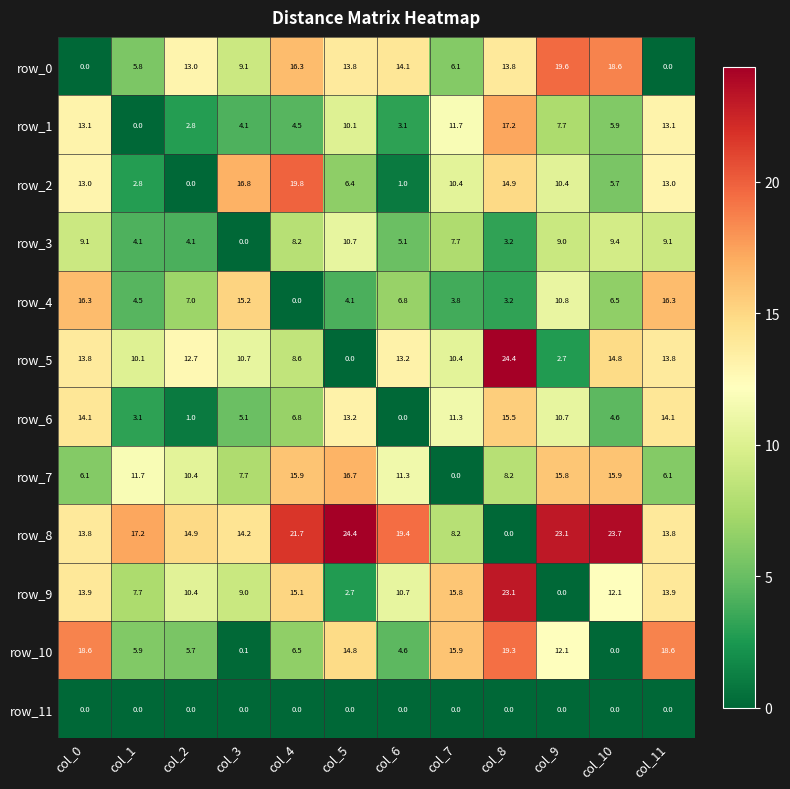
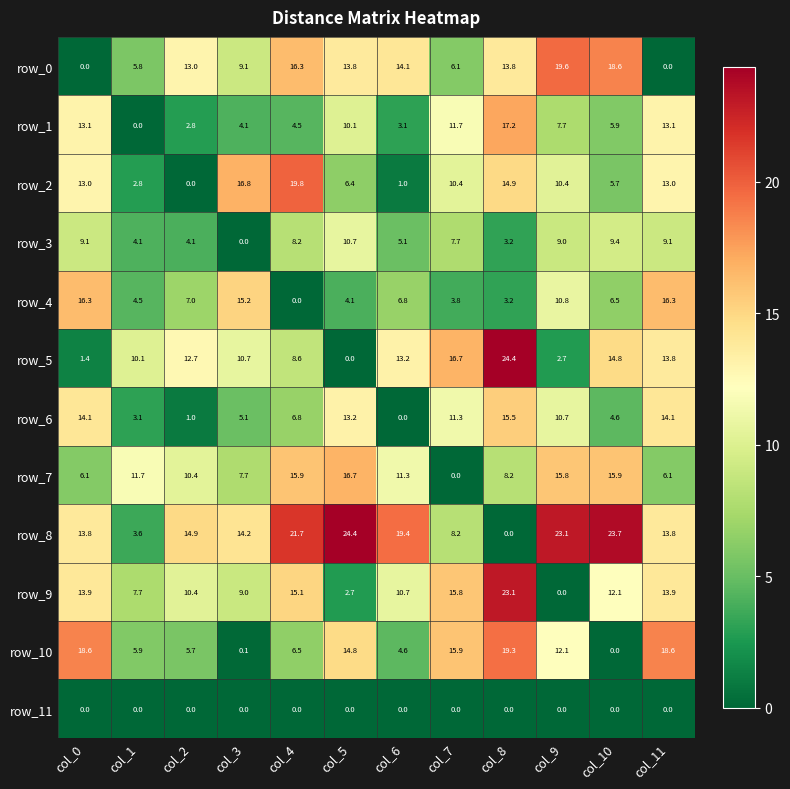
  {
    "row_0": {
      "col_0": 0.0,
      "col_1": 5.8,
      "col_2": 13.0,
      "col_3": 9.1,
      "col_4": 16.3,
      "col_5": 13.8,
      "col_6": 14.1,
      "col_7": 6.1,
      "col_8": 13.8,
      "col_9": 19.6,
      "col_10": 18.6,
      "col_11": 0.0
    },
    "row_1": {
      "col_0": 13.1,
      "col_1": 0.0,
      "col_2": 2.8,
      "col_3": 4.1,
      "col_4": 4.5,
      "col_5": 10.1,
      "col_6": 3.1,
      "col_7": 11.7,
      "col_8": 17.2,
      "col_9": 7.7,
      "col_10": 5.9,
      "col_11": 13.1
    },
    "row_2": {
      "col_0": 13.0,
      "col_1": 2.8,
      "col_2": 0.0,
      "col_3": 16.8,
      "col_4": 19.8,
      "col_5": 6.4,
      "col_6": 1.0,
      "col_7": 10.4,
      "col_8": 14.9,
      "col_9": 10.4,
      "col_10": 5.7,
      "col_11": 13.0
    },
    "row_3": {
      "col_0": 9.1,
      "col_1": 4.1,
      "col_2": 4.1,
      "col_3": 0.0,
      "col_4": 8.2,
      "col_5": 10.7,
      "col_6": 5.1,
      "col_7": 7.7,
      "col_8": 3.2,
      "col_9": 9.0,
      "col_10": 9.4,
      "col_11": 9.1
    },
    "row_4": {
      "col_0": 16.3,
      "col_1": 4.5,
      "col_2": 7.0,
      "col_3": 15.2,
      "col_4": 0.0,
      "col_5": 4.1,
      "col_6": 6.8,
      "col_7": 3.8,
      "col_8": 3.2,
      "col_9": 10.8,
      "col_10": 6.5,
      "col_11": 16.3
    },
    "row_5": {
-     "col_0": 13.8,
+     "col_0": 1.4,
      "col_1": 10.1,
      "col_2": 12.7,
      "col_3": 10.7,
      "col_4": 8.6,
      "col_5": 0.0,
      "col_6": 13.2,
-     "col_7": 10.4,
+     "col_7": 16.7,
      "col_8": 24.4,
      "col_9": 2.7,
      "col_10": 14.8,
      "col_11": 13.8
    },
    "row_6": {
      "col_0": 14.1,
      "col_1": 3.1,
      "col_2": 1.0,
      "col_3": 5.1,
      "col_4": 6.8,
      "col_5": 13.2,
      "col_6": 0.0,
      "col_7": 11.3,
      "col_8": 15.5,
      "col_9": 10.7,
      "col_10": 4.6,
      "col_11": 14.1
    },
    "row_7": {
      "col_0": 6.1,
      "col_1": 11.7,
      "col_2": 10.4,
      "col_3": 7.7,
      "col_4": 15.9,
      "col_5": 16.7,
      "col_6": 11.3,
      "col_7": 0.0,
      "col_8": 8.2,
      "col_9": 15.8,
      "col_10": 15.9,
      "col_11": 6.1
    },
    "row_8": {
      "col_0": 13.8,
-     "col_1": 17.2,
+     "col_1": 3.6,
      "col_2": 14.9,
      "col_3": 14.2,
      "col_4": 21.7,
      "col_5": 24.4,
      "col_6": 19.4,
      "col_7": 8.2,
      "col_8": 0.0,
      "col_9": 23.1,
      "col_10": 23.7,
      "col_11": 13.8
    },
    "row_9": {
      "col_0": 13.9,
      "col_1": 7.7,
      "col_2": 10.4,
      "col_3": 9.0,
      "col_4": 15.1,
      "col_5": 2.7,
      "col_6": 10.7,
      "col_7": 15.8,
      "col_8": 23.1,
      "col_9": 0.0,
      "col_10": 12.1,
      "col_11": 13.9
    },
    "row_10": {
      "col_0": 18.6,
      "col_1": 5.9,
      "col_2": 5.7,
      "col_3": 0.1,
      "col_4": 6.5,
      "col_5": 14.8,
      "col_6": 4.6,
      "col_7": 15.9,
      "col_8": 19.3,
      "col_9": 12.1,
      "col_10": 0.0,
      "col_11": 18.6
    },
    "row_11": {
      "col_0": 0.0,
      "col_1": 0.0,
      "col_2": 0.0,
      "col_3": 0.0,
      "col_4": 0.0,
      "col_5": 0.0,
      "col_6": 0.0,
      "col_7": 0.0,
      "col_8": 0.0,
      "col_9": 0.0,
      "col_10": 0.0,
      "col_11": 0.0
    }
  }
